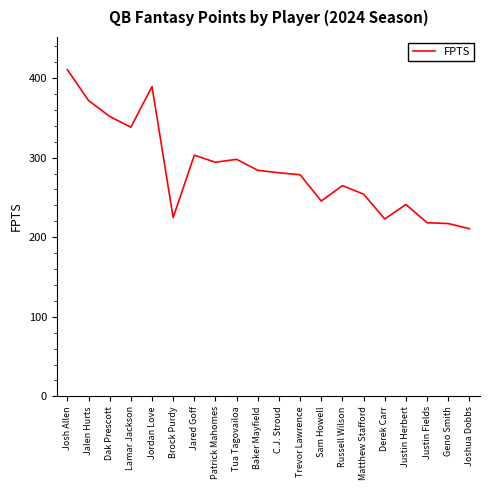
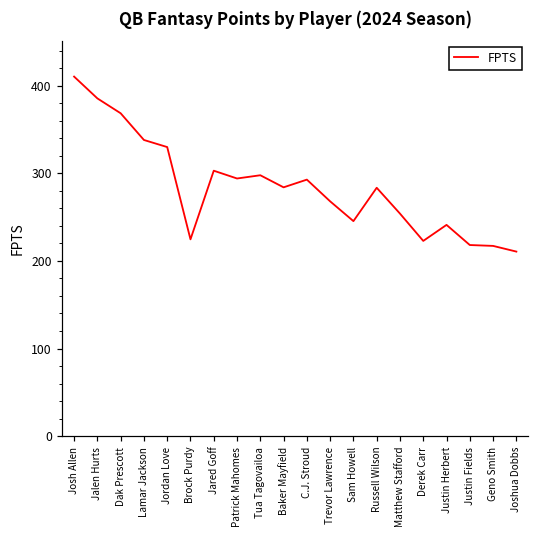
  {
    "Josh Allen": 410,
-   "Jalen Hurts": 370,
-   "Dak Prescott": 350,
+   "Jalen Hurts": 390,
+   "Dak Prescott": 370,
    "Lamar Jackson": 340,
-   "Jordan Love": 390,
+   "Jordan Love": 330,
    "Brock Purdy": 220,
    "Jared Goff": 300,
    "Patrick Mahomes": 290,
    "Tua Tagovailoa": 300,
    "Baker Mayfield": 280,
-   "C.J. Stroud": 280,
-   "Trevor Lawrence": 280,
+   "C.J. Stroud": 290,
+   "Trevor Lawrence": 270,
    "Sam Howell": 250,
-   "Russell Wilson": 260,
+   "Russell Wilson": 280,
    "Matthew Stafford": 250,
    "Derek Carr": 220,
    "Justin Herbert": 240,
    "Justin Fields": 220,
    "Geno Smith": 220,
    "Joshua Dobbs": 210
  }
